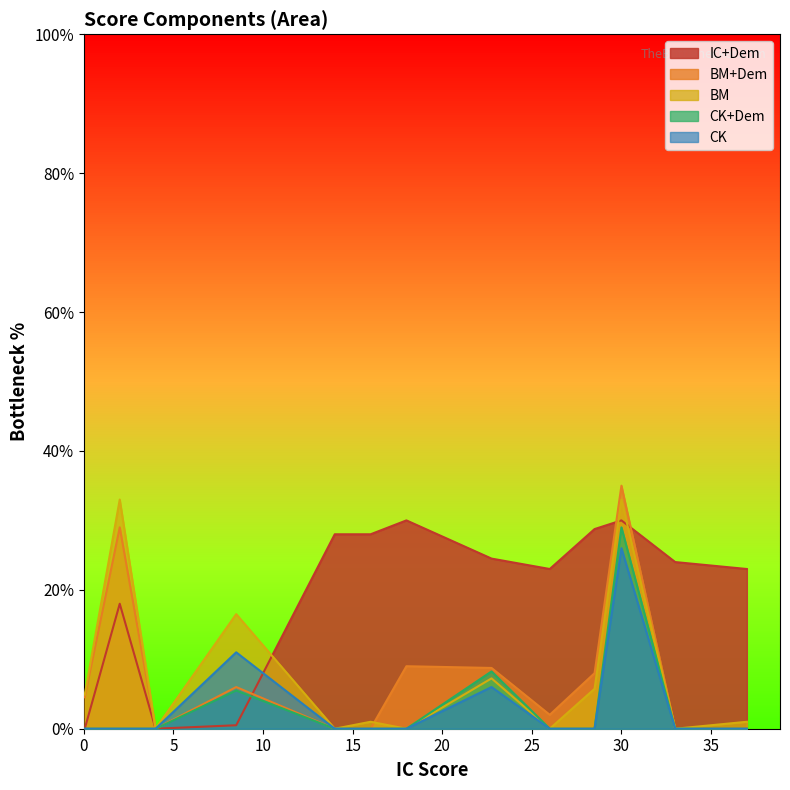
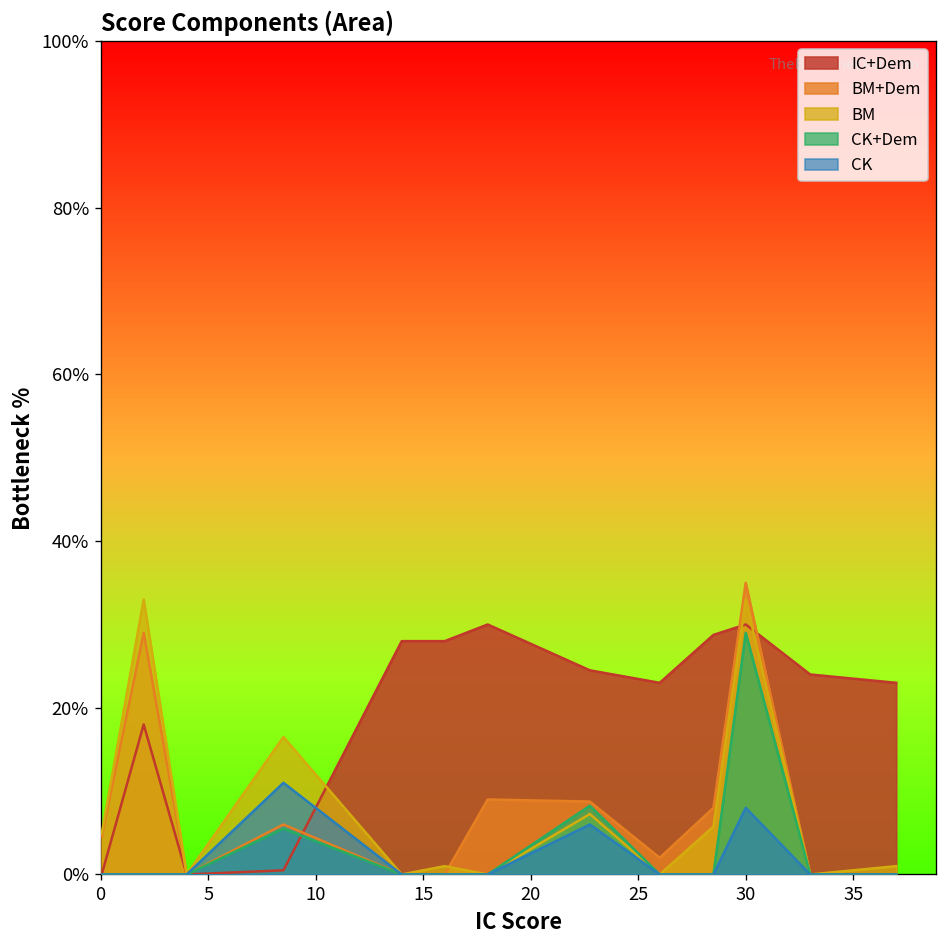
  {
    "IC+Dem": {
      "30": "30%"
    },
    "CK+Dem": {
      "30": "29%"
    },
    "CK": {
-     "30": "26%"
+     "30": "8%"
    }
  }
